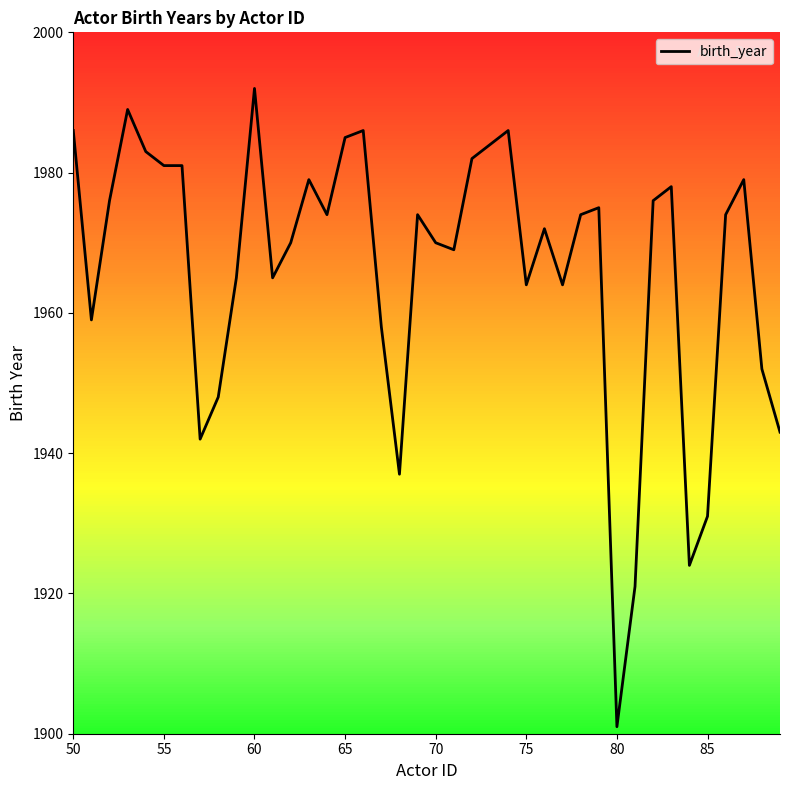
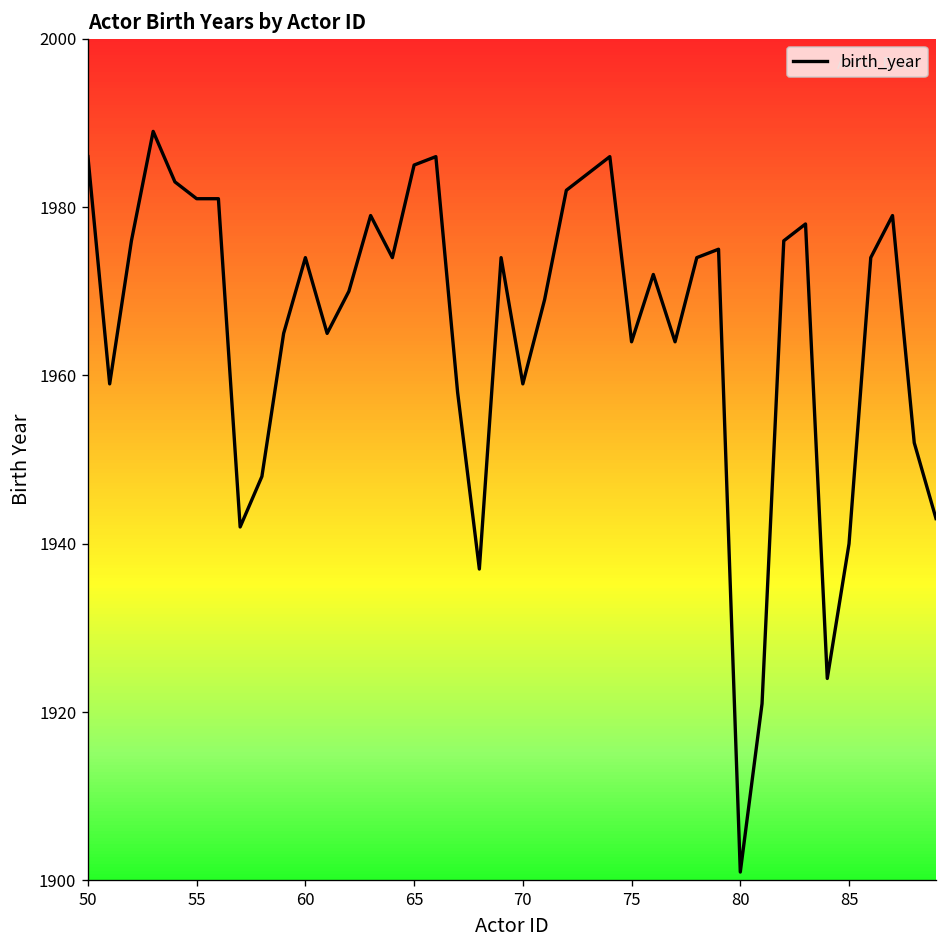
  {
    "birth_year": {
      "55": 1981,
-     "60": 1992,
+     "60": 1974,
      "65": 1985,
-     "70": 1970,
+     "70": 1959,
      "75": 1964,
      "80": 1901,
-     "85": 1931
+     "85": 1940
    }
  }
